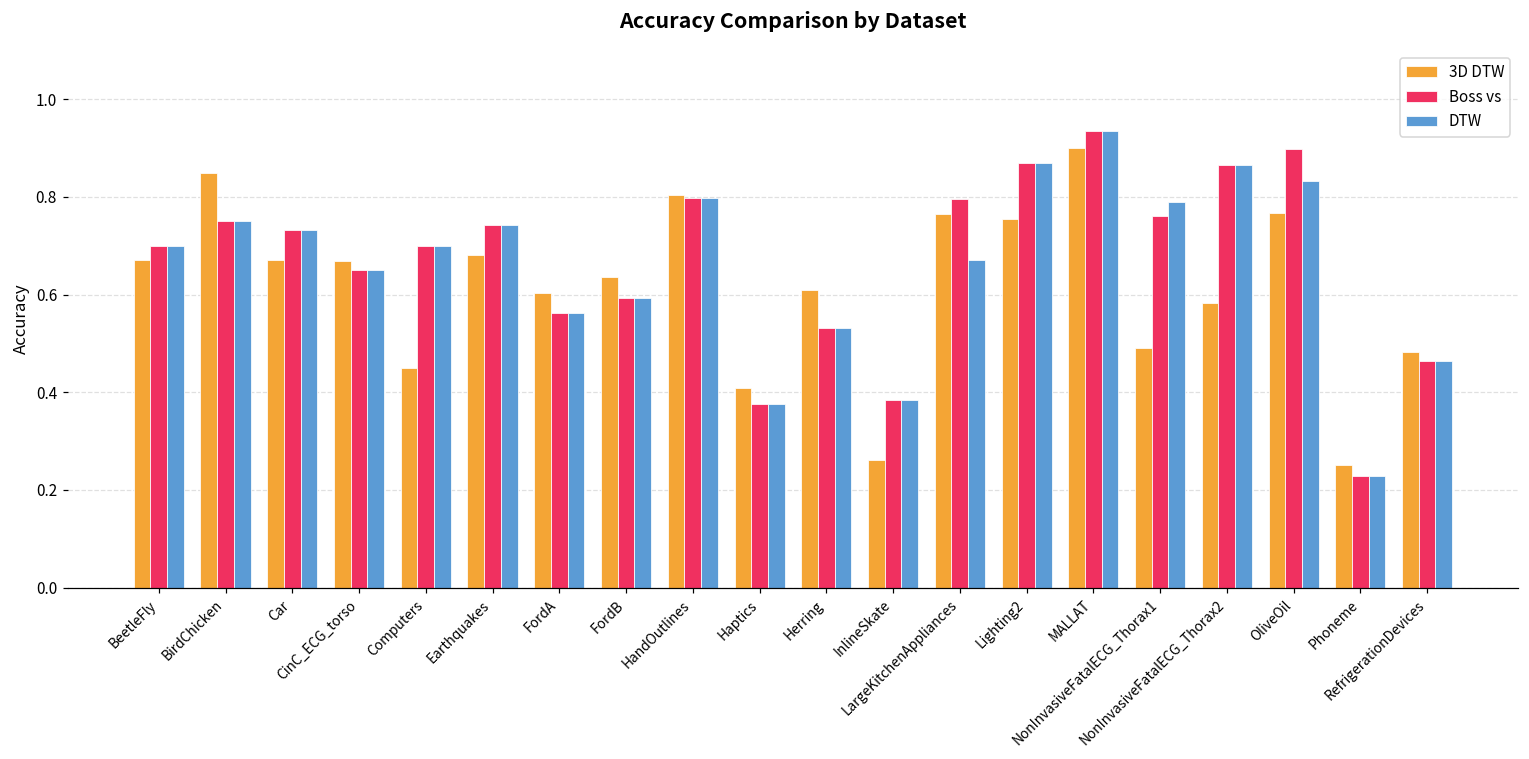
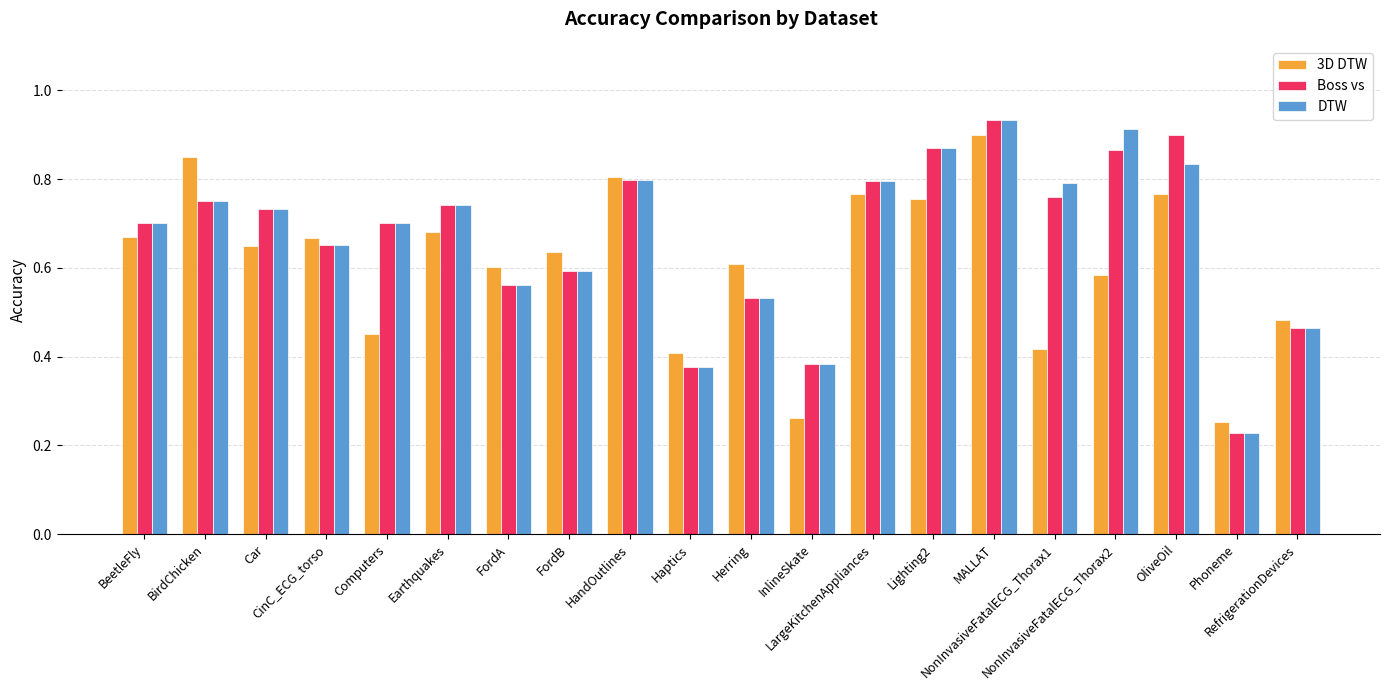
  {
    "3D DTW": {
      "BeetleFly": 0.67,
      "BirdChicken": 0.85,
-     "Car": 0.67,
+     "Car": 0.65,
      "CinC_ECG_torso": 0.67,
      "Computers": 0.45,
      "Earthquakes": 0.68,
      "FordA": 0.60,
      "FordB": 0.64,
      "HandOutlines": 0.80,
      "Haptics": 0.41,
      "Herring": 0.61,
      "InlineSkate": 0.26,
      "LargeKitchenAppliances": 0.77,
      "Lighting2": 0.75,
      "MALLAT": 0.90,
-     "NonInvasiveFatalECG_Thorax1": 0.49,
+     "NonInvasiveFatalECG_Thorax1": 0.42,
      "NonInvasiveFatalECG_Thorax2": 0.58,
      "OliveOil": 0.77,
      "Phoneme": 0.25,
      "RefrigerationDevices": 0.48
    },
    "Boss vs": {
      "BeetleFly": 0.70,
      "BirdChicken": 0.75,
      "Car": 0.73,
      "CinC_ECG_torso": 0.65,
      "Computers": 0.70,
      "Earthquakes": 0.74,
      "FordA": 0.56,
      "FordB": 0.59,
      "HandOutlines": 0.80,
      "Haptics": 0.38,
      "Herring": 0.53,
      "InlineSkate": 0.38,
      "LargeKitchenAppliances": 0.80,
      "Lighting2": 0.87,
      "MALLAT": 0.93,
      "NonInvasiveFatalECG_Thorax1": 0.76,
      "NonInvasiveFatalECG_Thorax2": 0.87,
      "OliveOil": 0.90,
      "Phoneme": 0.23,
      "RefrigerationDevices": 0.46
    },
    "DTW": {
      "BeetleFly": 0.70,
      "BirdChicken": 0.75,
      "Car": 0.73,
      "CinC_ECG_torso": 0.65,
      "Computers": 0.70,
      "Earthquakes": 0.74,
      "FordA": 0.56,
      "FordB": 0.59,
      "HandOutlines": 0.80,
      "Haptics": 0.38,
      "Herring": 0.53,
      "InlineSkate": 0.38,
-     "LargeKitchenAppliances": 0.67,
+     "LargeKitchenAppliances": 0.80,
      "Lighting2": 0.87,
      "MALLAT": 0.93,
      "NonInvasiveFatalECG_Thorax1": 0.79,
-     "NonInvasiveFatalECG_Thorax2": 0.87,
+     "NonInvasiveFatalECG_Thorax2": 0.91,
      "OliveOil": 0.83,
      "Phoneme": 0.23,
      "RefrigerationDevices": 0.46
    }
  }
